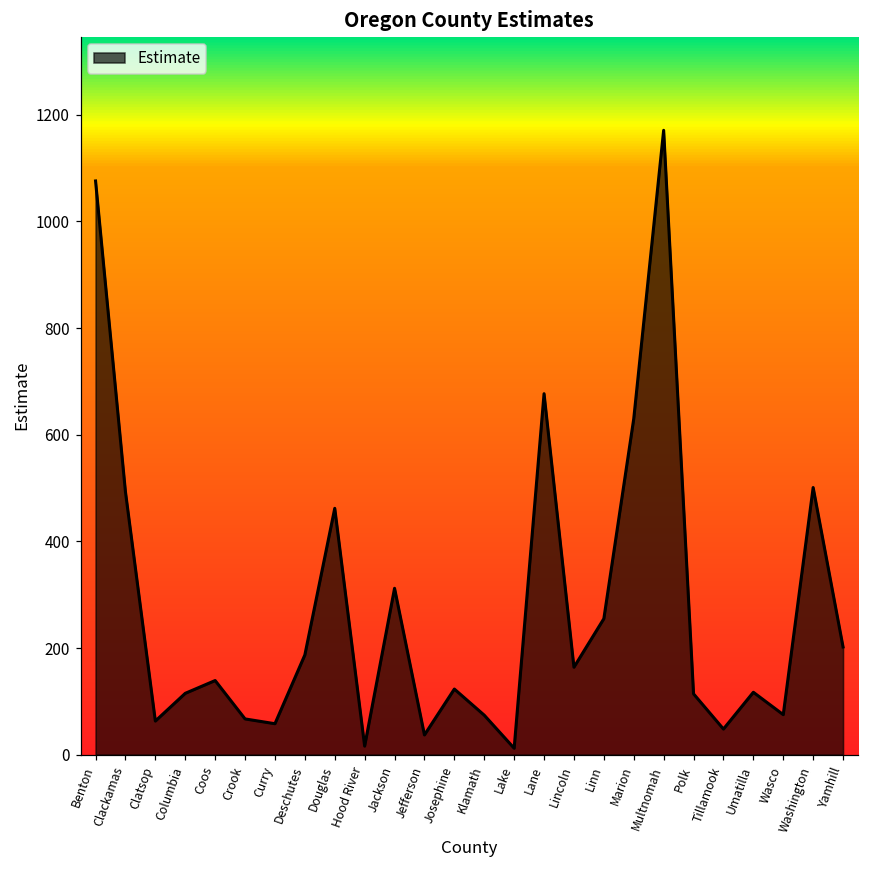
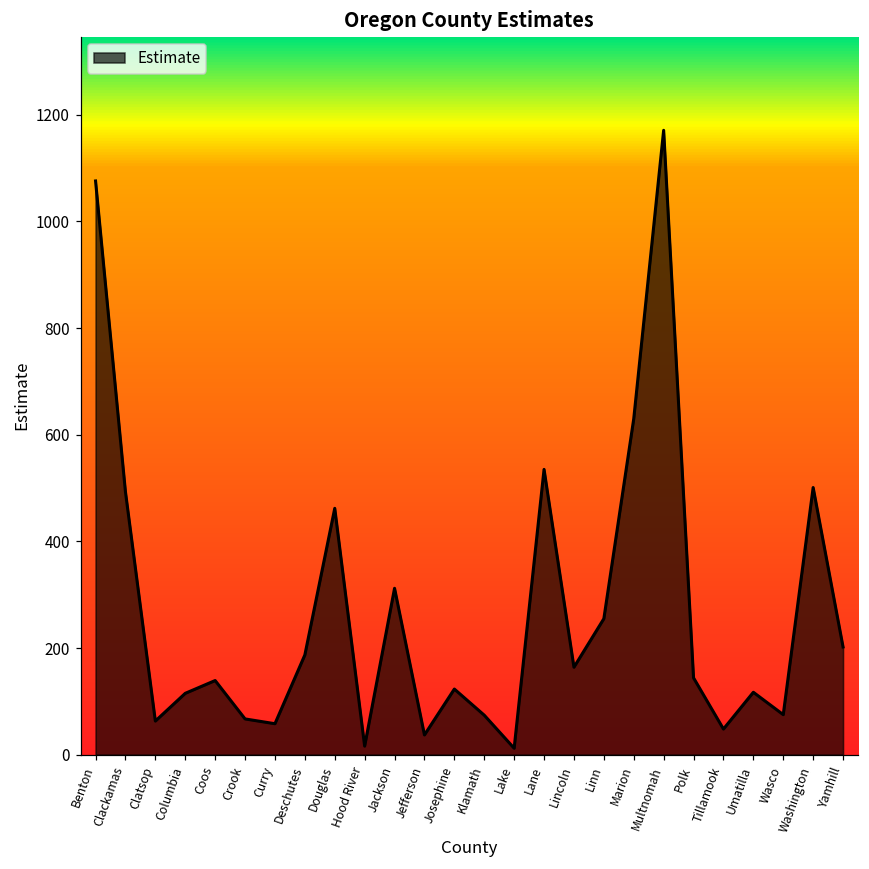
  {
    "Benton": 1080,
    "Clackamas": 490,
    "Clatsop": 60,
    "Columbia": 120,
    "Coos": 140,
    "Crook": 70,
    "Curry": 60,
    "Deschutes": 190,
    "Douglas": 460,
    "Hood River": 20,
    "Jackson": 310,
    "Jefferson": 40,
    "Josephine": 120,
    "Klamath": 70,
    "Lake": 10,
-   "Lane": 680,
+   "Lane": 540,
    "Lincoln": 160,
    "Linn": 260,
    "Marion": 630,
    "Multnomah": 1170,
-   "Polk": 110,
+   "Polk": 140,
    "Tillamook": 50,
    "Umatilla": 120,
    "Wasco": 80,
    "Washington": 500,
    "Yamhill": 200
  }
